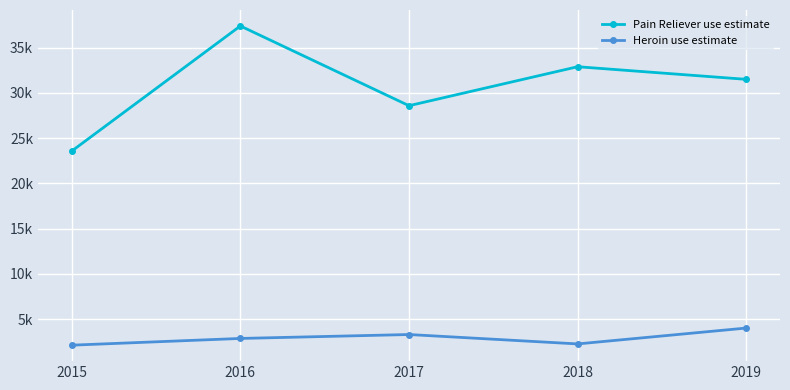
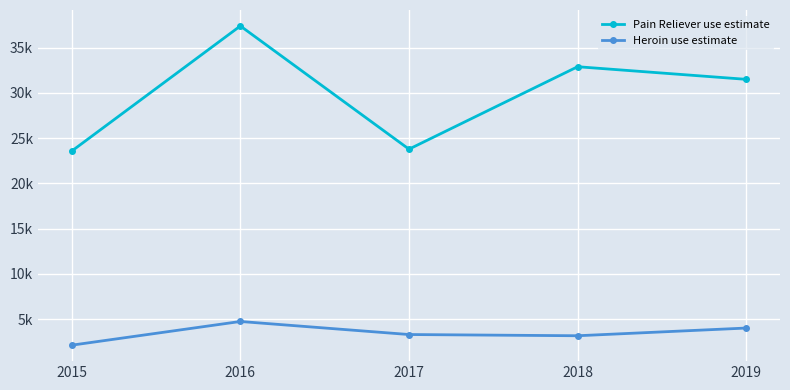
  {
    "Pain Reliever use estimate": {
      "2015": 24000,
      "2016": 37000,
-     "2017": 29000,
+     "2017": 24000,
      "2018": 33000,
      "2019": 32000
    },
    "Heroin use estimate": {
      "2015": 2000,
-     "2016": 3000,
+     "2016": 5000,
      "2017": 3000,
-     "2018": 2000,
+     "2018": 3000,
      "2019": 4000
    }
  }
